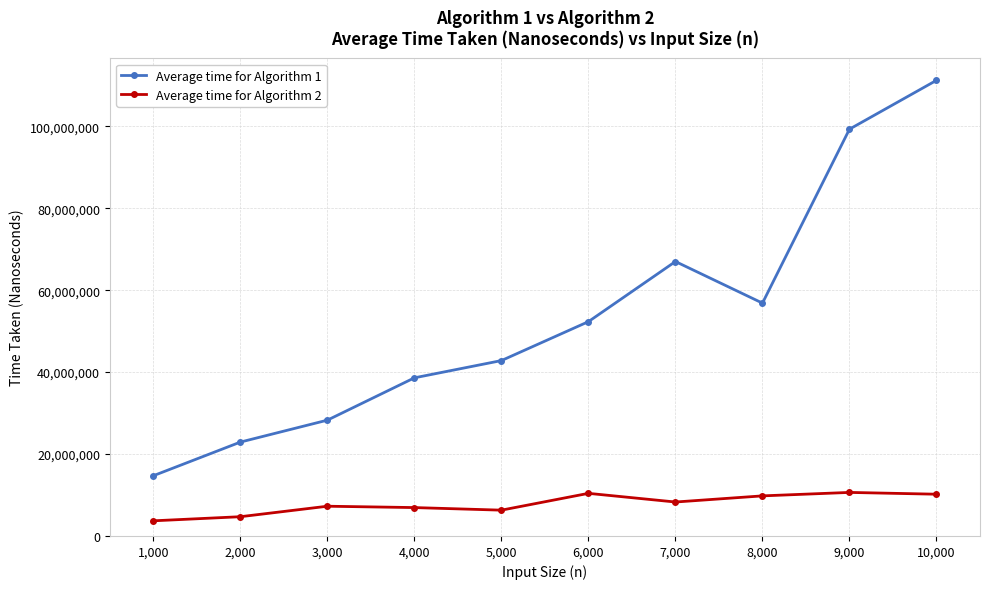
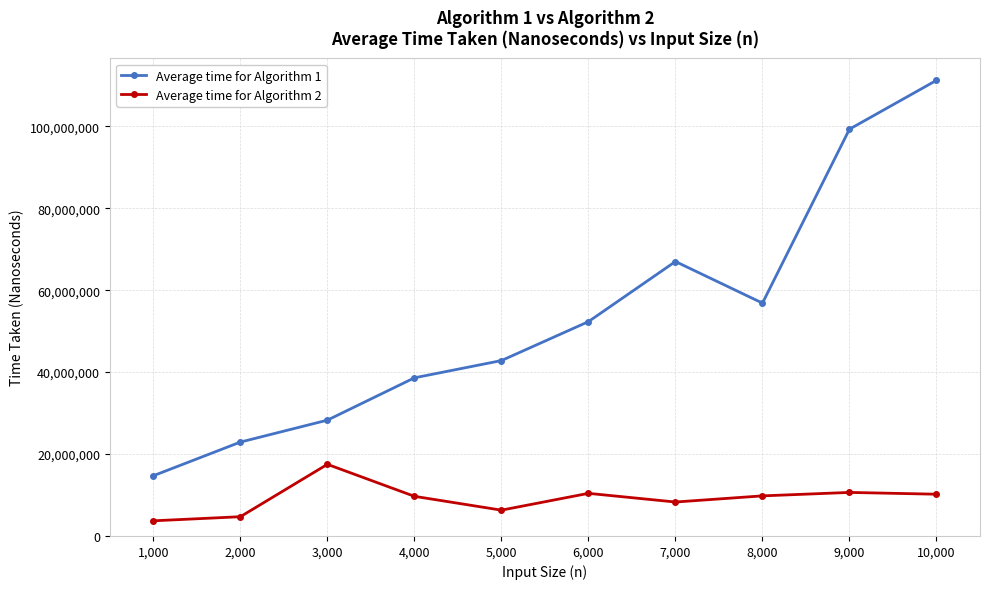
  {
    "Average time for Algorithm 1": {
      "1,000": "15,000,000",
      "2,000": "23,000,000",
      "3,000": "28,000,000",
      "4,000": "39,000,000",
      "5,000": "43,000,000",
      "6,000": "52,000,000",
      "7,000": "67,000,000",
      "8,000": "57,000,000",
      "9,000": "99,000,000",
      "10,000": "111,000,000"
    },
    "Average time for Algorithm 2": {
      "1,000": "4,000,000",
      "2,000": "5,000,000",
-     "3,000": "7,000,000",
-     "4,000": "7,000,000",
+     "3,000": "17,000,000",
+     "4,000": "10,000,000",
      "5,000": "6,000,000",
      "6,000": "10,000,000",
      "7,000": "8,000,000",
      "8,000": "10,000,000",
      "9,000": "11,000,000",
      "10,000": "10,000,000"
    }
  }
